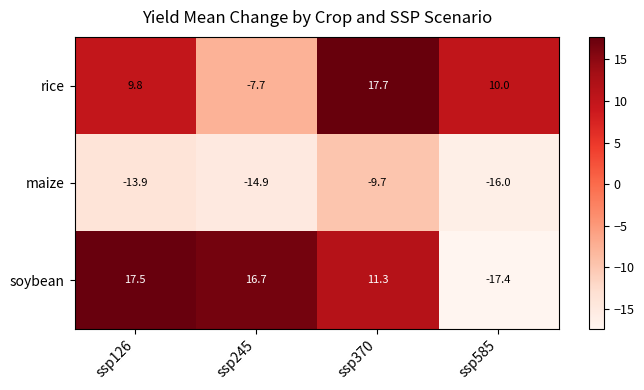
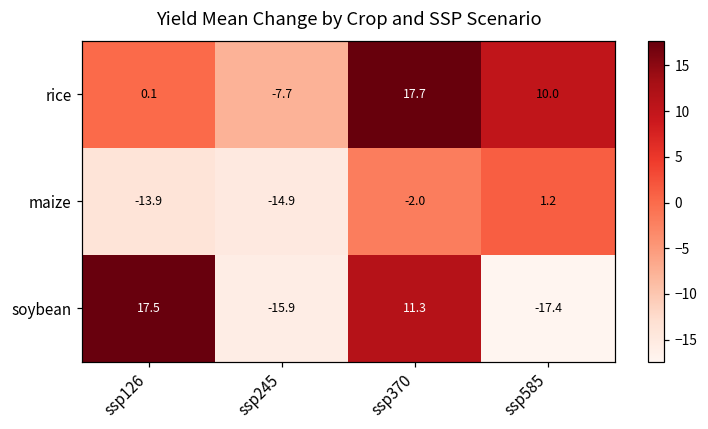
  {
    "rice": {
-     "ssp126": 9.8,
+     "ssp126": 0.1,
      "ssp245": -7.7,
      "ssp370": 17.7,
      "ssp585": 10.0
    },
    "maize": {
      "ssp126": -13.9,
      "ssp245": -14.9,
-     "ssp370": -9.7,
-     "ssp585": -16.0
+     "ssp370": -2.0,
+     "ssp585": 1.2
    },
    "soybean": {
      "ssp126": 17.5,
-     "ssp245": 16.7,
+     "ssp245": -15.9,
      "ssp370": 11.3,
      "ssp585": -17.4
    }
  }
